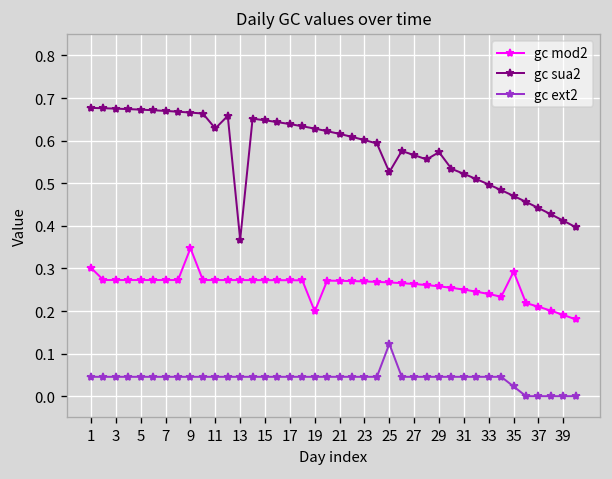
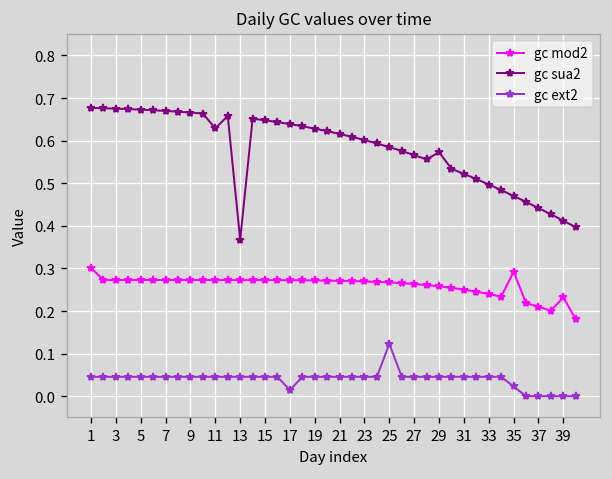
  {
    "gc mod2": {
      "1": 0.30,
      "3": 0.27,
      "5": 0.27,
      "7": 0.27,
-     "9": 0.35,
+     "9": 0.27,
      "11": 0.27,
      "13": 0.27,
      "15": 0.27,
      "17": 0.27,
-     "19": 0.20,
+     "19": 0.27,
      "21": 0.27,
      "23": 0.27,
      "25": 0.27,
      "27": 0.26,
      "29": 0.26,
      "31": 0.25,
      "33": 0.24,
      "35": 0.29,
      "37": 0.21,
-     "39": 0.19
+     "39": 0.23
    },
    "gc sua2": {
      "1": 0.68,
      "3": 0.68,
      "5": 0.67,
      "7": 0.67,
      "9": 0.67,
      "11": 0.63,
      "13": 0.37,
      "15": 0.65,
      "17": 0.64,
      "19": 0.63,
      "21": 0.62,
      "23": 0.60,
-     "25": 0.53,
+     "25": 0.58,
      "27": 0.57,
      "29": 0.57,
      "31": 0.52,
      "33": 0.50,
      "35": 0.47,
      "37": 0.44,
      "39": 0.41
    },
    "gc ext2": {
      "1": 0.05,
      "3": 0.05,
      "5": 0.05,
      "7": 0.05,
      "9": 0.05,
      "11": 0.05,
      "13": 0.05,
      "15": 0.05,
-     "17": 0.05,
+     "17": 0.01,
      "19": 0.05,
      "21": 0.05,
      "23": 0.05,
      "25": 0.12,
      "27": 0.05,
      "29": 0.05,
      "31": 0.05,
      "33": 0.05,
      "35": 0.02,
      "37": 0.00,
      "39": 0.00
    }
  }
